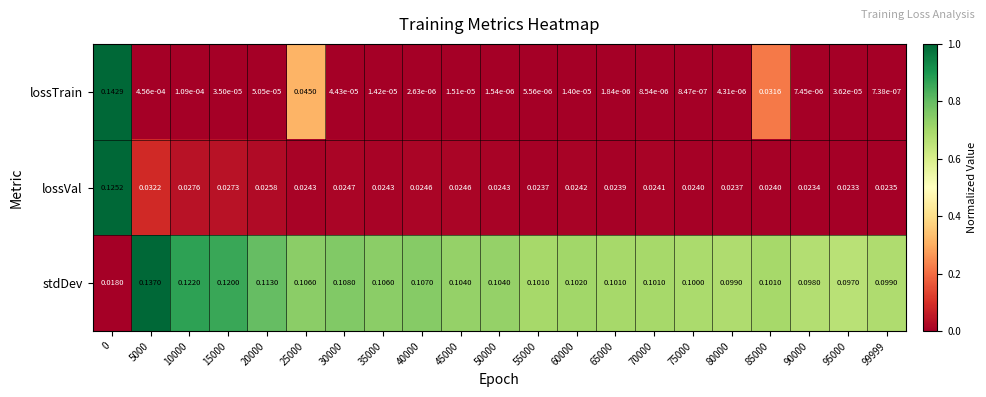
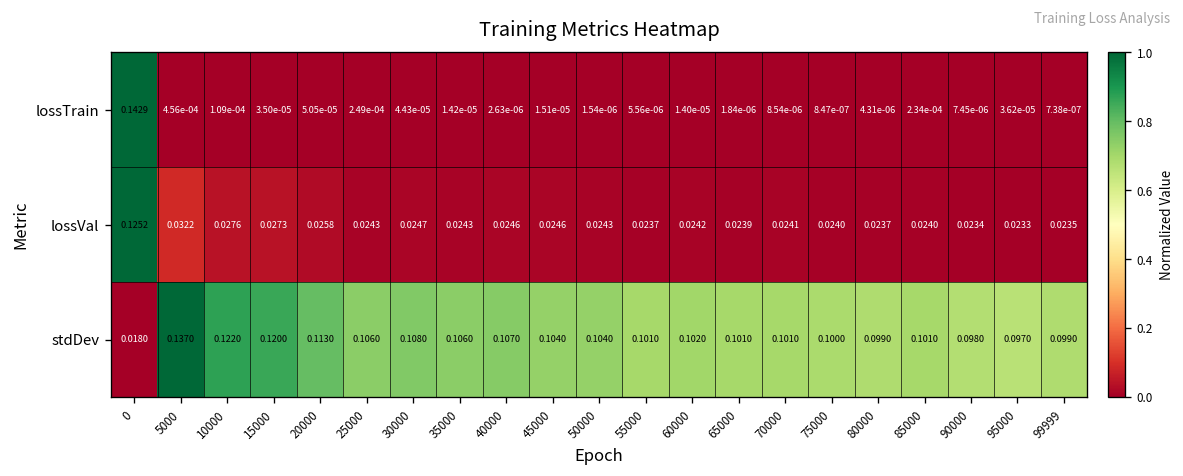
  {
    "lossTrain": {
      "0": "0.1429",
      "5000": "4.56e-04",
      "10000": "1.09e-04",
      "15000": "3.50e-05",
      "20000": "5.05e-05",
-     "25000": "0.0450",
+     "25000": "2.49e-04",
      "30000": "4.43e-05",
      "35000": "1.42e-05",
      "40000": "2.63e-06",
      "45000": "1.51e-05",
      "50000": "1.54e-06",
      "55000": "5.56e-06",
      "60000": "1.40e-05",
      "65000": "1.84e-06",
      "70000": "8.54e-06",
      "75000": "8.47e-07",
      "80000": "4.31e-06",
-     "85000": "0.0316",
+     "85000": "2.34e-04",
      "90000": "7.45e-06",
      "95000": "3.62e-05",
      "99999": "7.38e-07"
    },
    "lossVal": {
      "0": "0.1252",
      "5000": "0.0322",
      "10000": "0.0276",
      "15000": "0.0273",
      "20000": "0.0258",
      "25000": "0.0243",
      "30000": "0.0247",
      "35000": "0.0243",
      "40000": "0.0246",
      "45000": "0.0246",
      "50000": "0.0243",
      "55000": "0.0237",
      "60000": "0.0242",
      "65000": "0.0239",
      "70000": "0.0241",
      "75000": "0.0240",
      "80000": "0.0237",
      "85000": "0.0240",
      "90000": "0.0234",
      "95000": "0.0233",
      "99999": "0.0235"
    },
    "stdDev": {
      "0": "0.0180",
      "5000": "0.1370",
      "10000": "0.1220",
      "15000": "0.1200",
      "20000": "0.1130",
      "25000": "0.1060",
      "30000": "0.1080",
      "35000": "0.1060",
      "40000": "0.1070",
      "45000": "0.1040",
      "50000": "0.1040",
      "55000": "0.1010",
      "60000": "0.1020",
      "65000": "0.1010",
      "70000": "0.1010",
      "75000": "0.1000",
      "80000": "0.0990",
      "85000": "0.1010",
      "90000": "0.0980",
      "95000": "0.0970",
      "99999": "0.0990"
    }
  }
